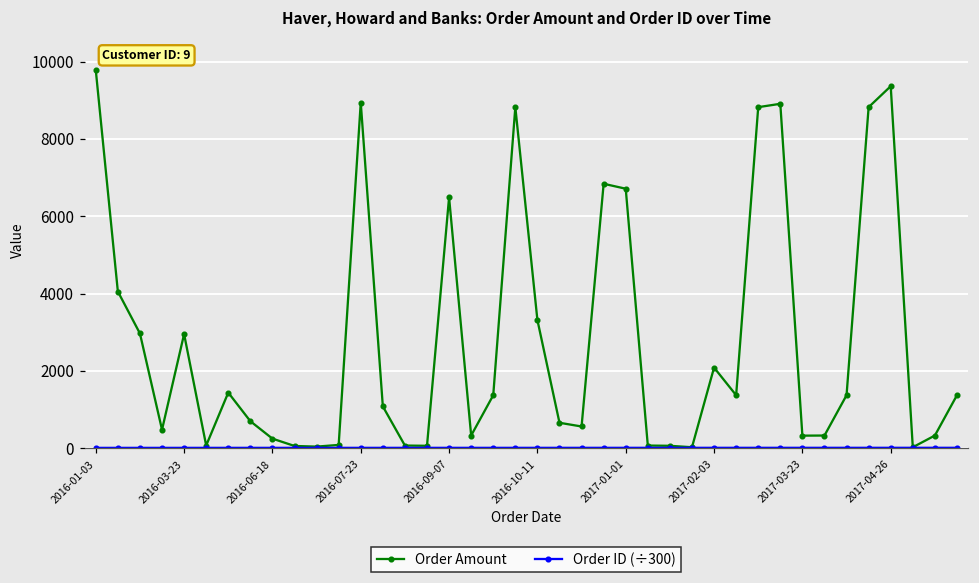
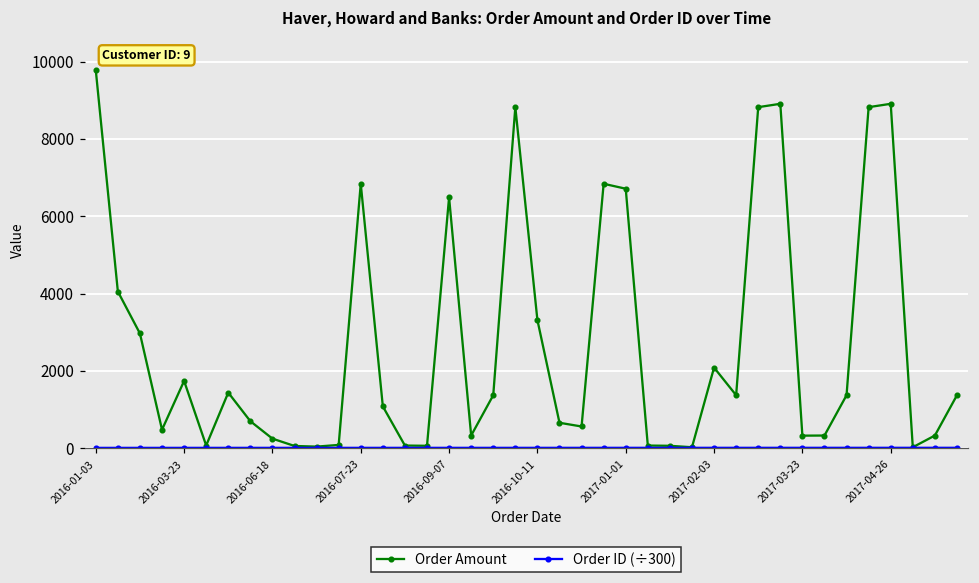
  {
    "Order Amount": {
-     "2016-03-23": 3000,
+     "2016-03-23": 1700,
      "2016-06-18": 200,
-     "2016-07-23": 8900,
+     "2016-07-23": 6800,
      "2016-09-07": 6500,
      "2016-10-11": 3300,
      "2017-01-01": 6700,
      "2017-02-03": 2100,
      "2017-03-23": 300,
-     "2017-04-26": 9400
+     "2017-04-26": 8900
    },
    "Order ID (÷300)": {
      "2016-01-03": 0,
      "2016-03-23": 0,
      "2016-06-18": 0,
      "2016-07-23": 0,
      "2016-09-07": 0,
      "2016-10-11": 0,
      "2017-01-01": 0,
      "2017-02-03": 0,
      "2017-03-23": 0,
      "2017-04-26": 0
    }
  }
